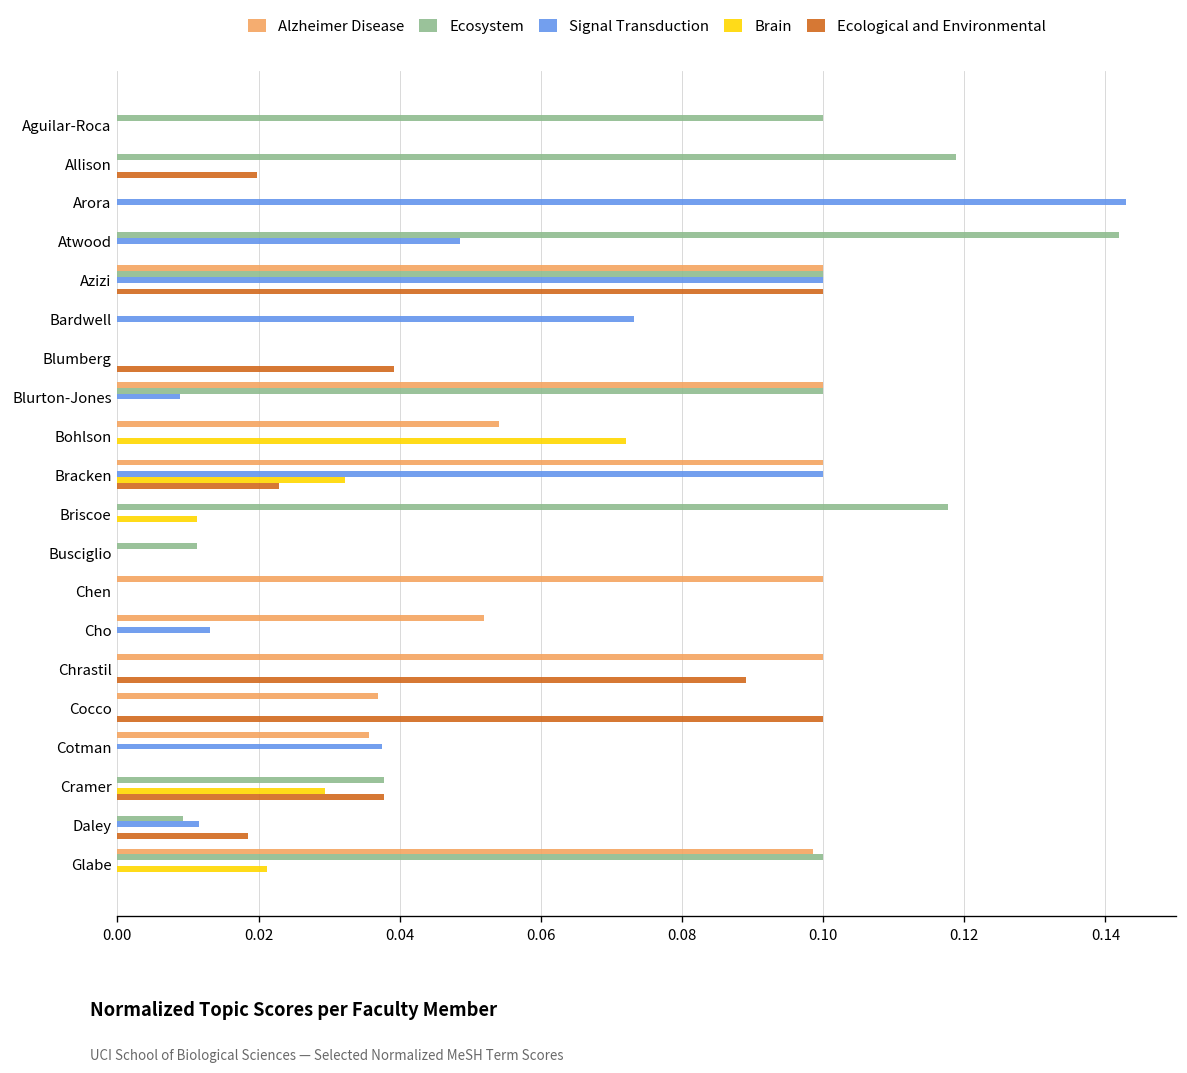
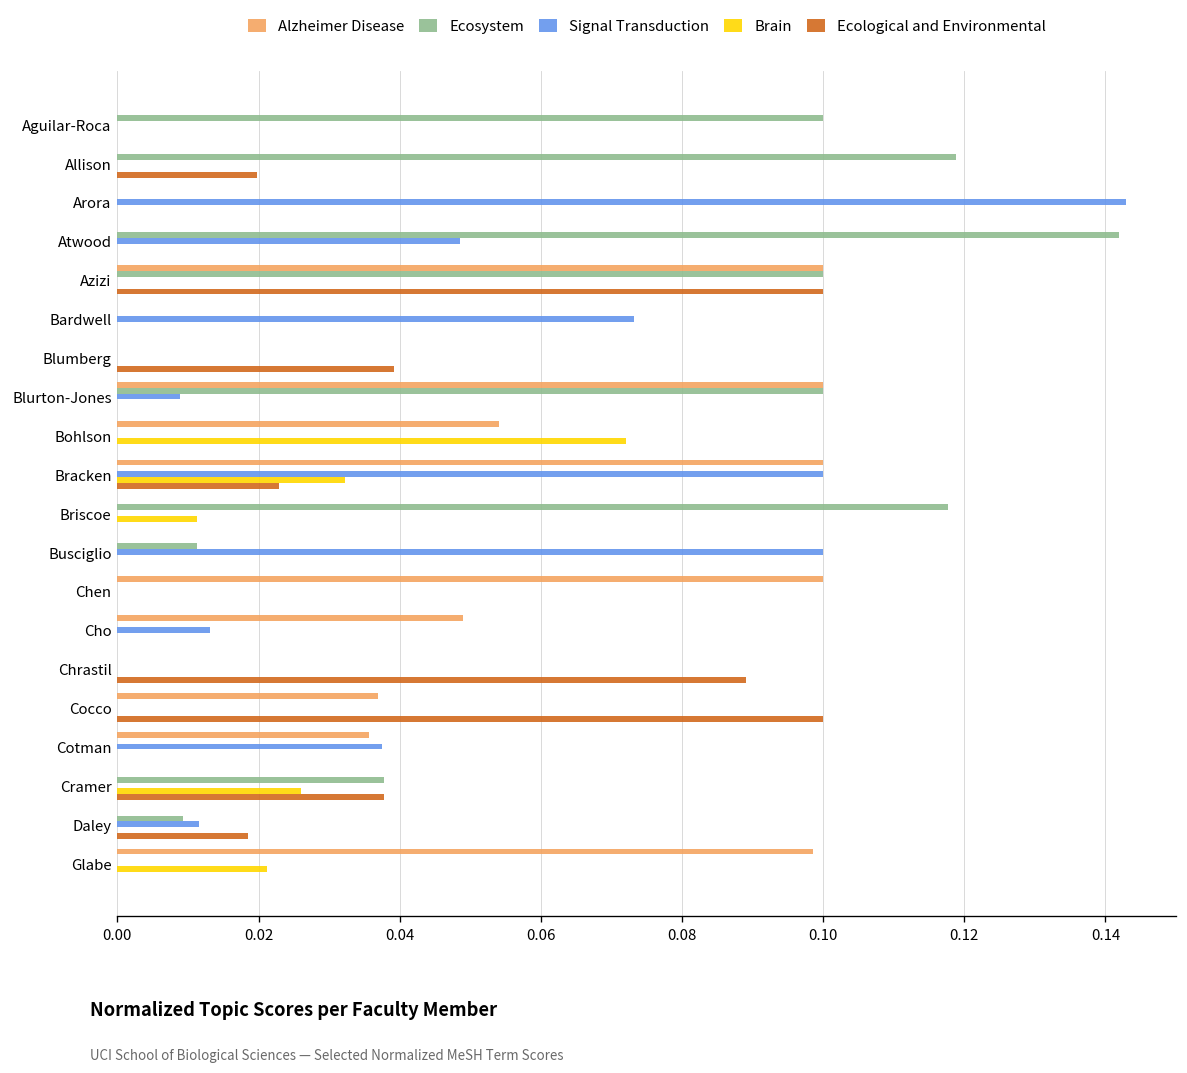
  {
    "Alzheimer Disease": {
      "Aguilar-Roca": 0.000,
      "Allison": 0.000,
      "Arora": 0.000,
      "Atwood": 0.000,
      "Azizi": 0.100,
      "Bardwell": 0.000,
      "Blumberg": 0.000,
      "Blurton-Jones": 0.100,
      "Bohlson": 0.054,
      "Bracken": 0.100,
      "Briscoe": 0.000,
      "Busciglio": 0.000,
      "Chen": 0.100,
-     "Cho": 0.052,
-     "Chrastil": 0.1,
+     "Cho": 0.049,
+     "Chrastil": 0.0,
      "Cocco": 0.037,
      "Cotman": 0.036,
      "Cramer": 0.000,
      "Daley": 0.000,
      "Glabe": 0.099
    },
    "Ecosystem": {
      "Aguilar-Roca": 0.1,
      "Allison": 0.119,
      "Arora": 0.0,
      "Atwood": 0.142,
      "Azizi": 0.1,
      "Bardwell": 0.0,
      "Blumberg": 0.0,
      "Blurton-Jones": 0.1,
      "Bohlson": 0.0,
      "Bracken": 0.0,
      "Briscoe": 0.118,
      "Busciglio": 0.011,
      "Chen": 0.0,
      "Cho": 0.0,
      "Chrastil": 0.0,
      "Cocco": 0.0,
      "Cotman": 0.0,
      "Cramer": 0.038,
      "Daley": 0.009,
-     "Glabe": 0.1
+     "Glabe": 0.0
    },
    "Signal Transduction": {
      "Aguilar-Roca": 0.0,
      "Allison": 0.0,
      "Arora": 0.143,
      "Atwood": 0.049,
-     "Azizi": 0.1,
+     "Azizi": 0.0,
      "Bardwell": 0.073,
      "Blumberg": 0.0,
      "Blurton-Jones": 0.009,
      "Bohlson": 0.0,
      "Bracken": 0.1,
      "Briscoe": 0.0,
-     "Busciglio": 0.0,
+     "Busciglio": 0.1,
      "Chen": 0.0,
      "Cho": 0.013,
      "Chrastil": 0.0,
      "Cocco": 0.0,
      "Cotman": 0.038,
      "Cramer": 0.0,
      "Daley": 0.011,
      "Glabe": 0.0
    },
    "Brain": {
      "Aguilar-Roca": 0.000,
      "Allison": 0.000,
      "Arora": 0.000,
      "Atwood": 0.000,
      "Azizi": 0.000,
      "Bardwell": 0.000,
      "Blumberg": 0.000,
      "Blurton-Jones": 0.000,
      "Bohlson": 0.072,
      "Bracken": 0.032,
      "Briscoe": 0.011,
      "Busciglio": 0.000,
      "Chen": 0.000,
      "Cho": 0.000,
      "Chrastil": 0.000,
      "Cocco": 0.000,
      "Cotman": 0.000,
-     "Cramer": 0.029,
+     "Cramer": 0.026,
      "Daley": 0.000,
      "Glabe": 0.021
    },
    "Ecological and Environmental": {
      "Aguilar-Roca": 0.000,
      "Allison": 0.020,
      "Arora": 0.000,
      "Atwood": 0.000,
      "Azizi": 0.100,
      "Bardwell": 0.000,
      "Blumberg": 0.039,
      "Blurton-Jones": 0.000,
      "Bohlson": 0.000,
      "Bracken": 0.023,
      "Briscoe": 0.000,
      "Busciglio": 0.000,
      "Chen": 0.000,
      "Cho": 0.000,
      "Chrastil": 0.089,
      "Cocco": 0.100,
      "Cotman": 0.000,
      "Cramer": 0.038,
      "Daley": 0.019,
      "Glabe": 0.000
    }
  }
